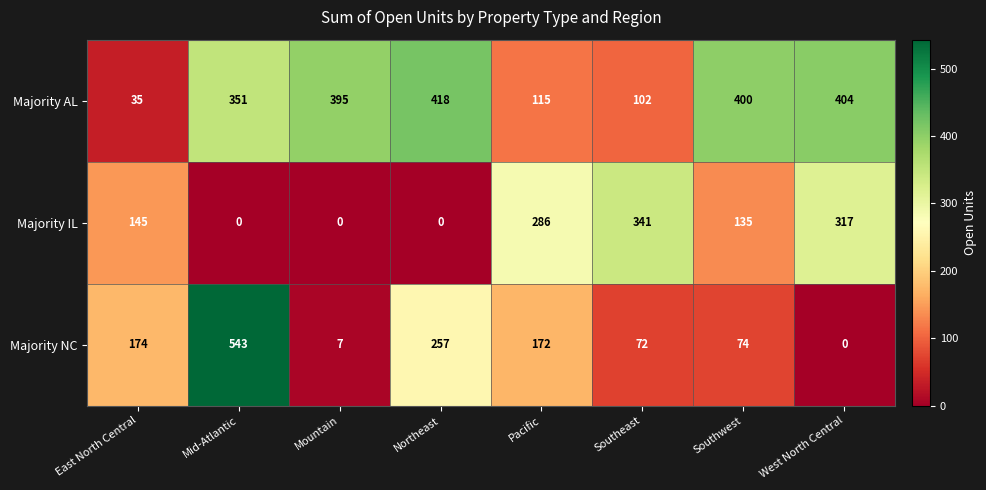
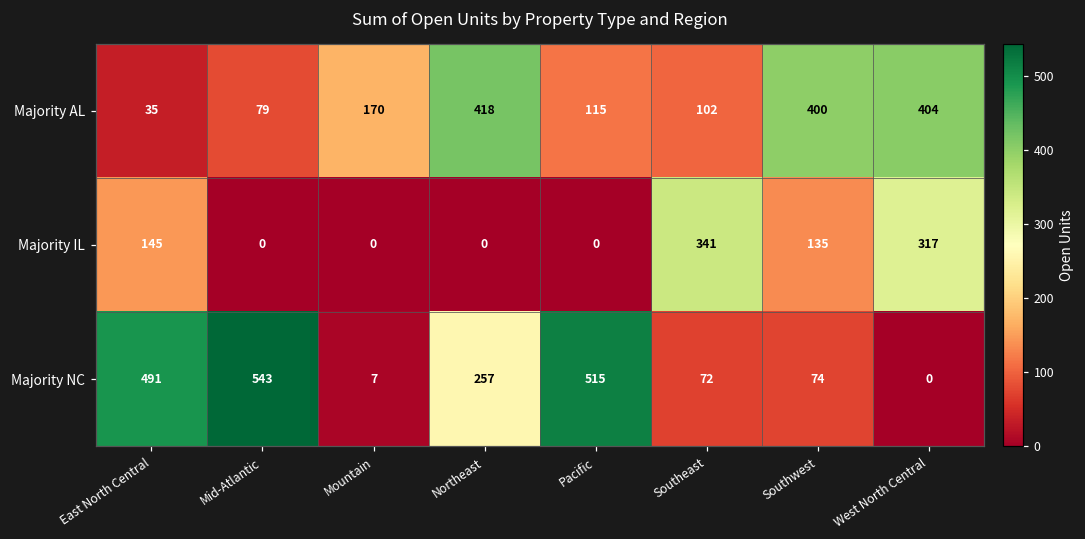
  {
    "Majority AL": {
      "East North Central": 35,
-     "Mid-Atlantic": 351,
-     "Mountain": 395,
+     "Mid-Atlantic": 79,
+     "Mountain": 170,
      "Northeast": 418,
      "Pacific": 115,
      "Southeast": 102,
      "Southwest": 400,
      "West North Central": 404
    },
    "Majority IL": {
      "East North Central": 145,
      "Mid-Atlantic": 0,
      "Mountain": 0,
      "Northeast": 0,
-     "Pacific": 286,
+     "Pacific": 0,
      "Southeast": 341,
      "Southwest": 135,
      "West North Central": 317
    },
    "Majority NC": {
-     "East North Central": 174,
+     "East North Central": 491,
      "Mid-Atlantic": 543,
      "Mountain": 7,
      "Northeast": 257,
-     "Pacific": 172,
+     "Pacific": 515,
      "Southeast": 72,
      "Southwest": 74,
      "West North Central": 0
    }
  }
